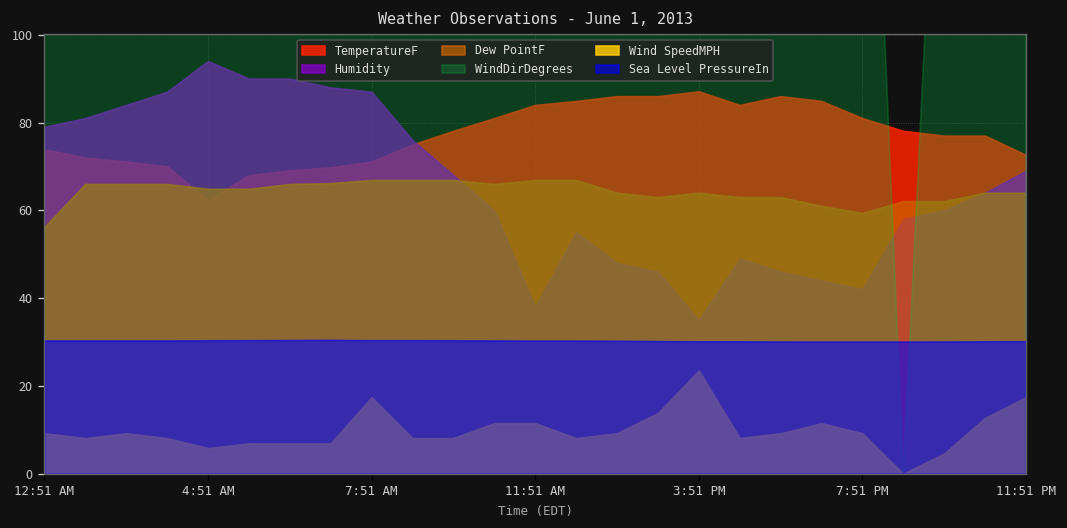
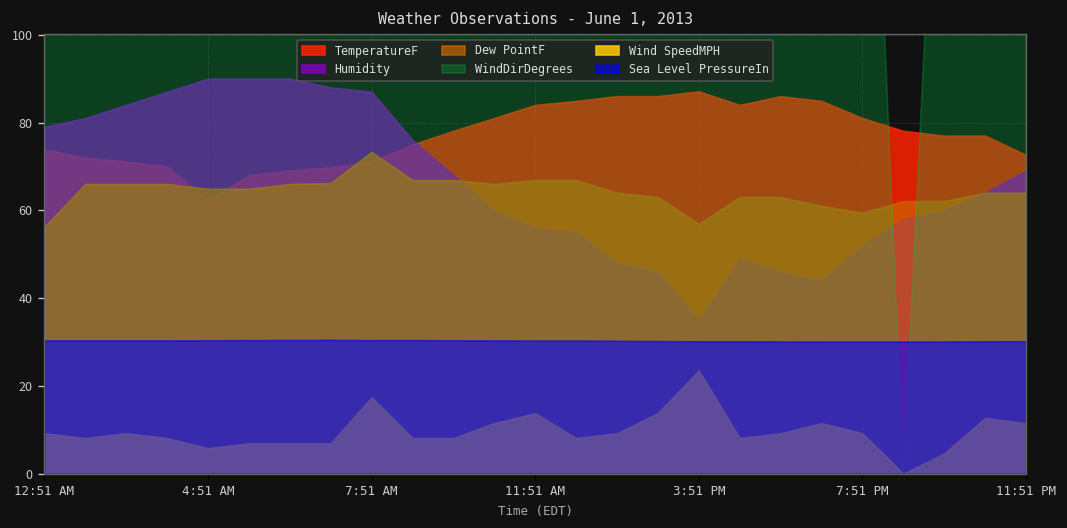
  {
    "TemperatureF": {
      "12:51 AM": 74,
      "4:51 AM": 62,
      "7:51 AM": 71,
      "11:51 AM": 84,
      "3:51 PM": 87,
      "7:51 PM": 81,
      "11:51 PM": 73
    },
    "Humidity": {
      "12:51 AM": 79,
-     "4:51 AM": 94,
+     "4:51 AM": 90,
      "7:51 AM": 87,
-     "11:51 AM": 38,
+     "11:51 AM": 56,
      "3:51 PM": 35,
-     "7:51 PM": 42,
+     "7:51 PM": 52,
      "11:51 PM": 69
    },
    "Dew PointF": {
      "12:51 AM": 56,
      "4:51 AM": 65,
-     "7:51 AM": 67,
+     "7:51 AM": 73,
      "11:51 AM": 67,
-     "3:51 PM": 64,
+     "3:51 PM": 57,
      "7:51 PM": 59,
      "11:51 PM": 64
    },
    "Wind SpeedMPH": {
      "12:51 AM": 9,
      "4:51 AM": 6,
      "7:51 AM": 17,
-     "11:51 AM": 12,
+     "11:51 AM": 14,
      "3:51 PM": 24,
      "7:51 PM": 9,
-     "11:51 PM": 17
+     "11:51 PM": 12
    },
    "Sea Level PressureIn": {
      "12:51 AM": 30,
      "4:51 AM": 30,
      "7:51 AM": 30,
      "11:51 AM": 30,
      "3:51 PM": 30,
      "7:51 PM": 30,
      "11:51 PM": 30
    }
  }
